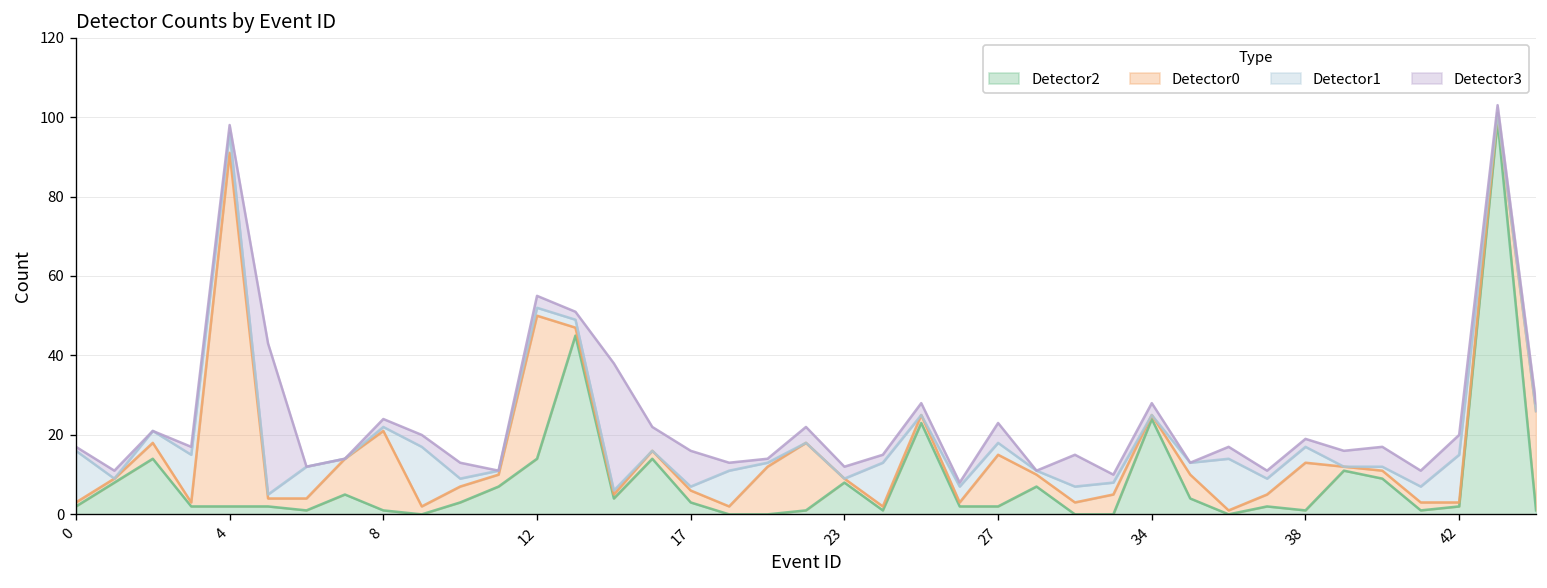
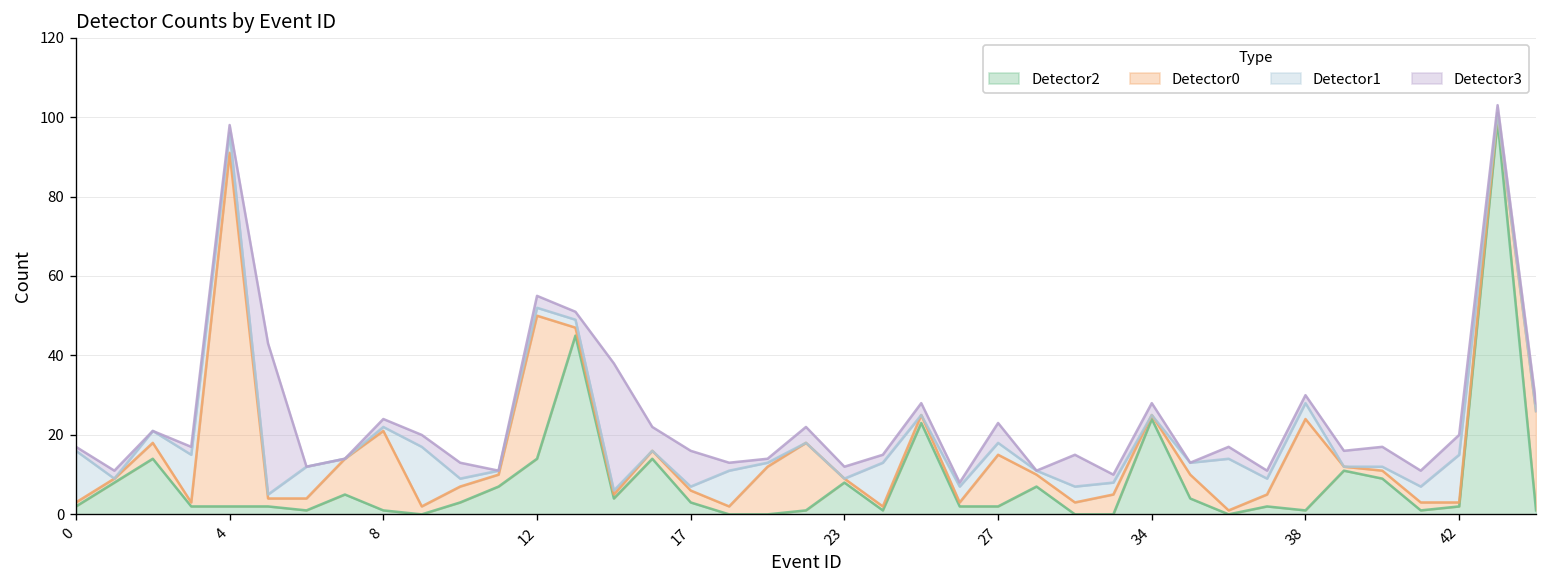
  {
    "Detector0": {
      "0": 1,
      "4": 89,
      "8": 20,
      "12": 36,
      "17": 3,
      "27": 13,
-     "38": 12,
+     "38": 23,
      "42": 1
    }
  }
